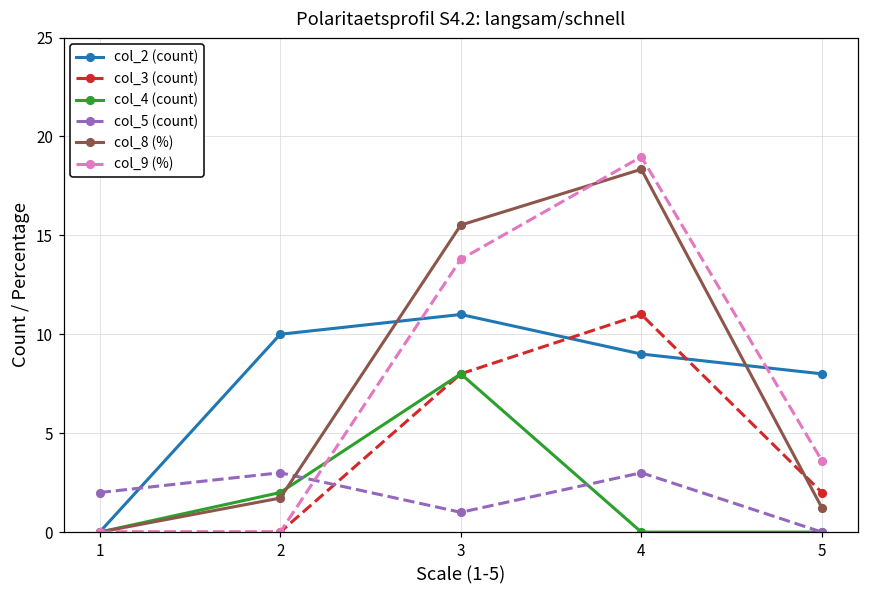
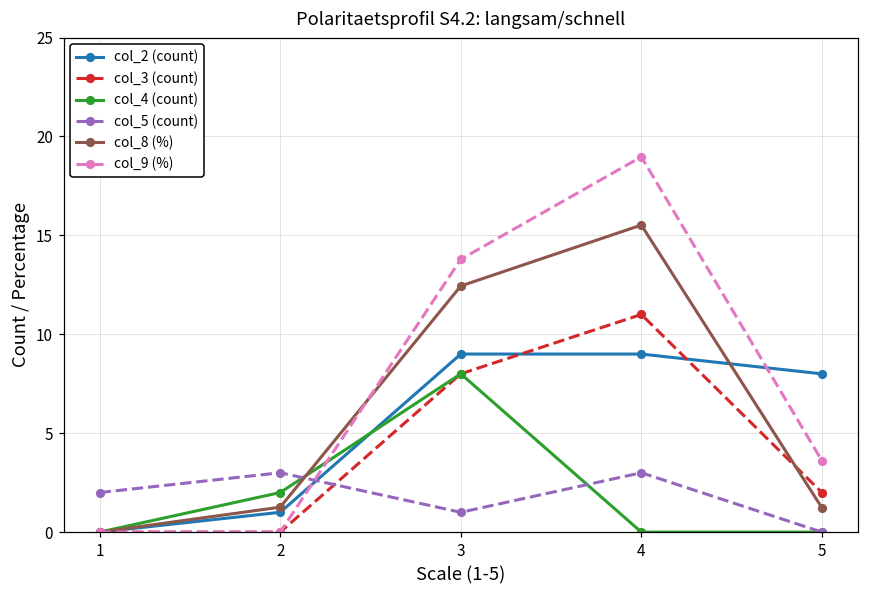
  {
    "col_2 (count)": {
-     "2": 10,
-     "3": 11,
+     "2": 1,
+     "3": 9,
      "4": 9,
      "5": 8
    },
    "col_3 (count)": {
      "4": 11.0,
      "5": 2.0
    },
    "col_4 (count)": {
      "2": 2.0,
      "4": 0.0
    },
    "col_5 (count)": {
      "1": 2.0,
      "2": 3.0,
      "3": 1.0,
      "4": 3.0
    },
    "col_8 (%)": {
-     "2": 1.7,
-     "3": 15.5,
-     "4": 18.3,
+     "2": 1.3,
+     "3": 12.4,
+     "4": 15.5,
      "5": 1.2
    },
    "col_9 (%)": {
      "3": 13.8,
      "4": 19.0,
      "5": 3.6
    }
  }
